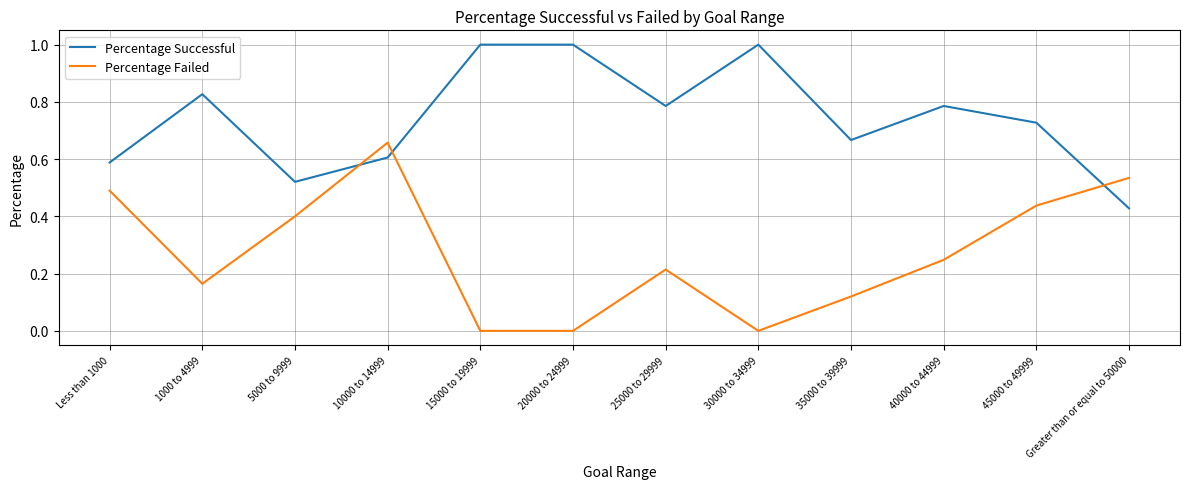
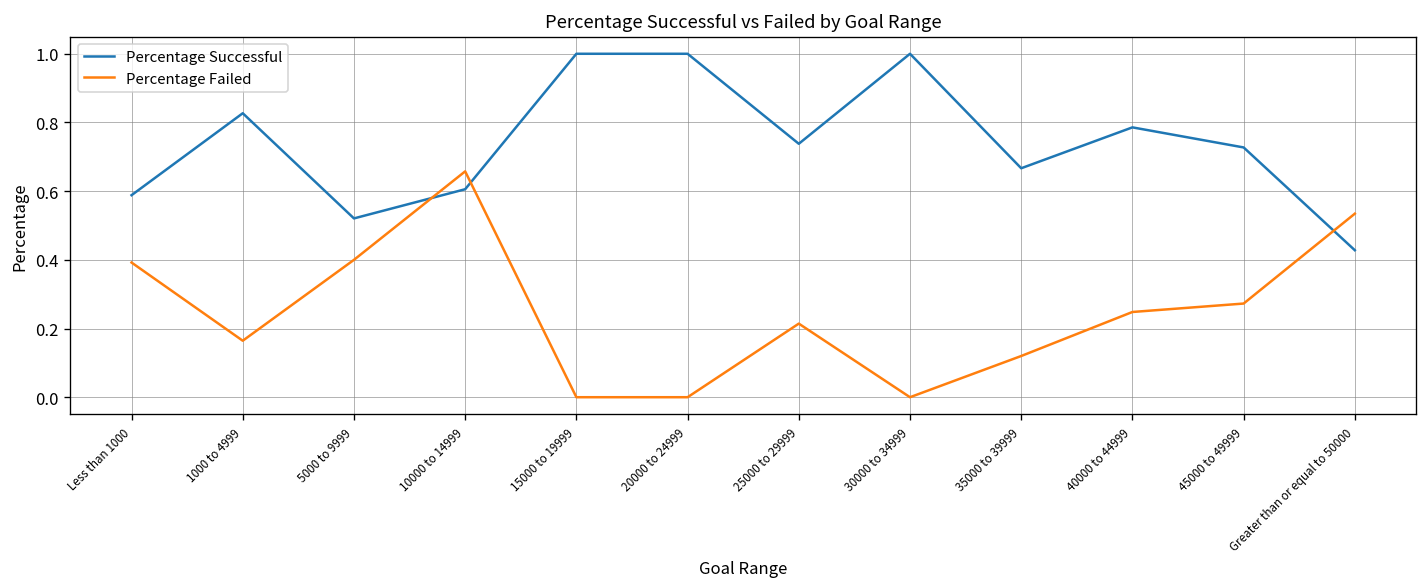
  {
    "Percentage Successful": {
      "Less than 1000": 0.59,
      "1000 to 4999": 0.83,
      "5000 to 9999": 0.52,
      "10000 to 14999": 0.61,
      "15000 to 19999": 1.00,
      "20000 to 24999": 1.00,
-     "25000 to 29999": 0.79,
+     "25000 to 29999": 0.74,
      "30000 to 34999": 1.00,
      "35000 to 39999": 0.67,
      "40000 to 44999": 0.79,
      "45000 to 49999": 0.73,
      "Greater than or equal to 50000": 0.43
    },
    "Percentage Failed": {
-     "Less than 1000": 0.49,
+     "Less than 1000": 0.39,
      "1000 to 4999": 0.16,
      "5000 to 9999": 0.40,
      "10000 to 14999": 0.66,
      "15000 to 19999": 0.00,
      "20000 to 24999": 0.00,
      "25000 to 29999": 0.21,
      "30000 to 34999": 0.00,
      "35000 to 39999": 0.12,
      "40000 to 44999": 0.25,
-     "45000 to 49999": 0.44,
+     "45000 to 49999": 0.27,
      "Greater than or equal to 50000": 0.53
    }
  }
